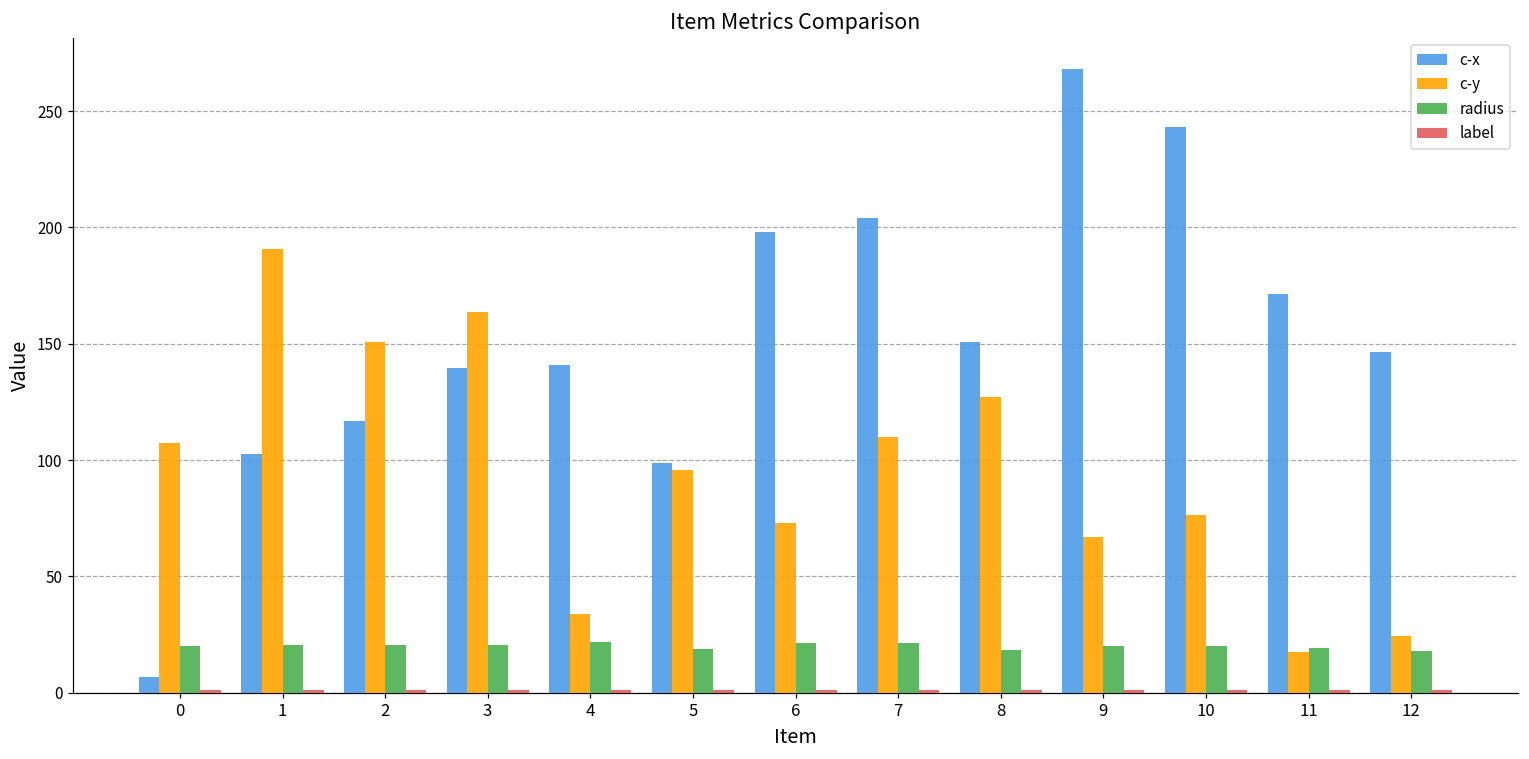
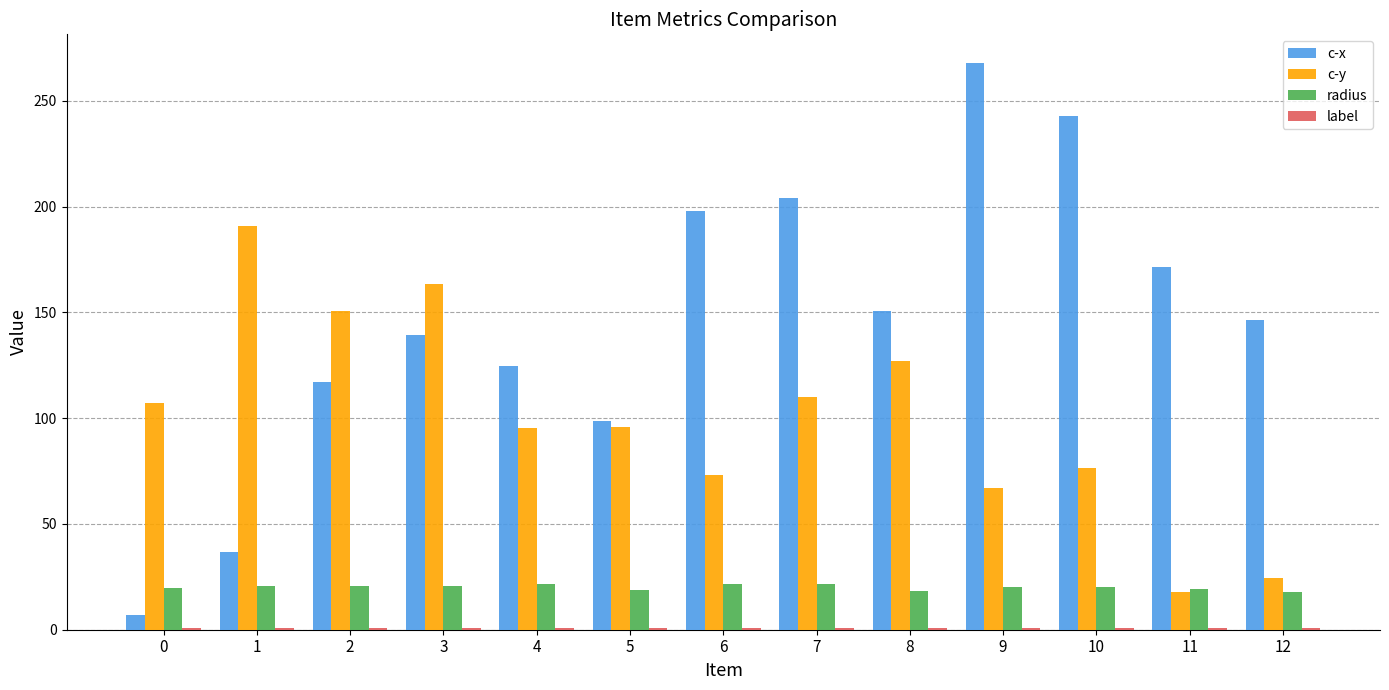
  {
    "c-x": {
      "0": 7,
-     "1": 103,
+     "1": 37,
      "2": 117,
      "3": 140,
-     "4": 141,
+     "4": 125,
      "5": 99,
      "6": 198,
      "7": 204,
      "8": 151,
      "9": 268,
      "10": 243,
      "11": 172,
      "12": 147
    },
    "c-y": {
      "0": 107,
      "1": 191,
      "2": 151,
      "3": 163,
-     "4": 34,
+     "4": 95,
      "5": 96,
      "6": 73,
      "7": 110,
      "8": 127,
      "9": 67,
      "10": 77,
      "11": 18,
      "12": 24
    },
    "radius": {
      "0": 20,
      "1": 21,
      "2": 21,
      "3": 21,
      "4": 22,
      "5": 19,
      "6": 21,
      "7": 21,
      "8": 18,
      "9": 20,
      "10": 20,
      "11": 19,
      "12": 18
    }
  }
